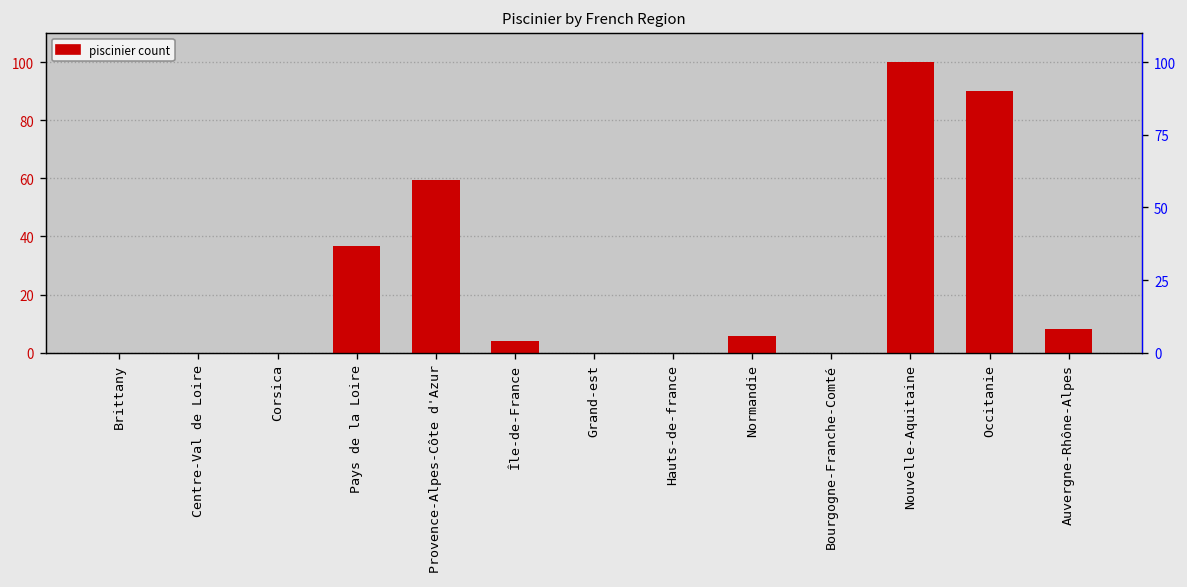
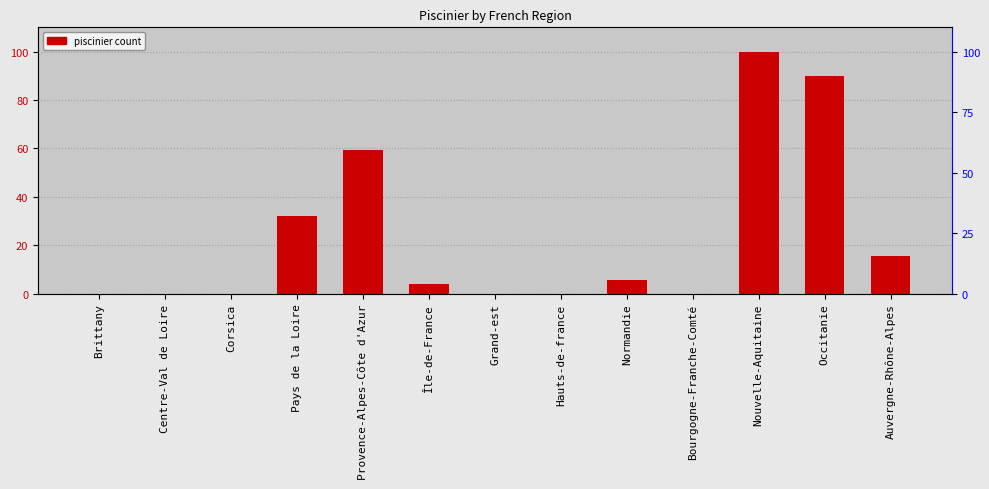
  {
    "Brittany": 0,
    "Centre-Val de Loire": 0,
    "Corsica": 0,
-   "Pays de la Loire": 37,
+   "Pays de la Loire": 32,
    "Provence-Alpes-Côte d'Azur": 59,
    "Île-de-France": 4,
    "Grand-est": 0,
    "Hauts-de-france": 0,
    "Normandie": 6,
    "Bourgogne-Franche-Comté": 0,
    "Nouvelle-Aquitaine": 100,
    "Occitanie": 90,
-   "Auvergne-Rhône-Alpes": 8
+   "Auvergne-Rhône-Alpes": 16
  }
